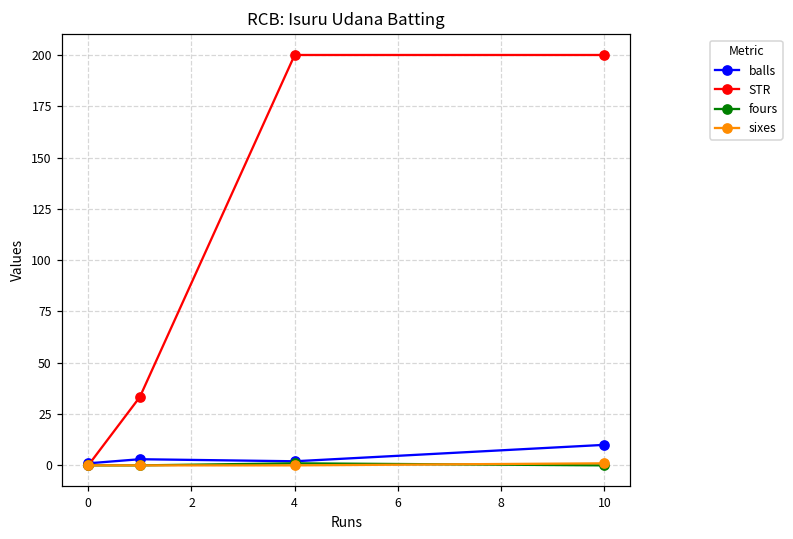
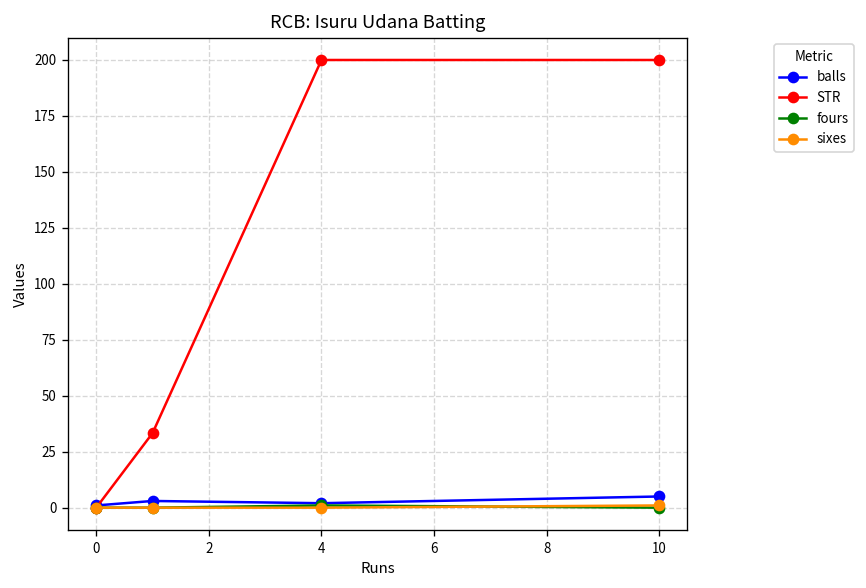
  {
    "balls": {
-     "10": 10
+     "10": 5
    },
    "STR": {
      "4": 200,
      "10": 200
    }
  }
